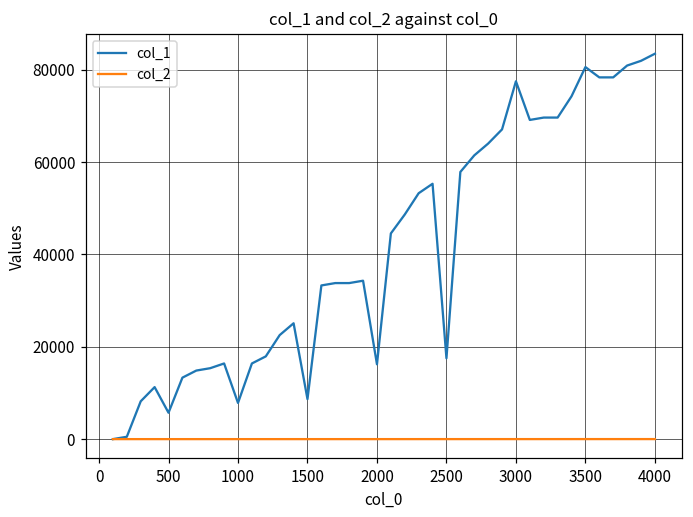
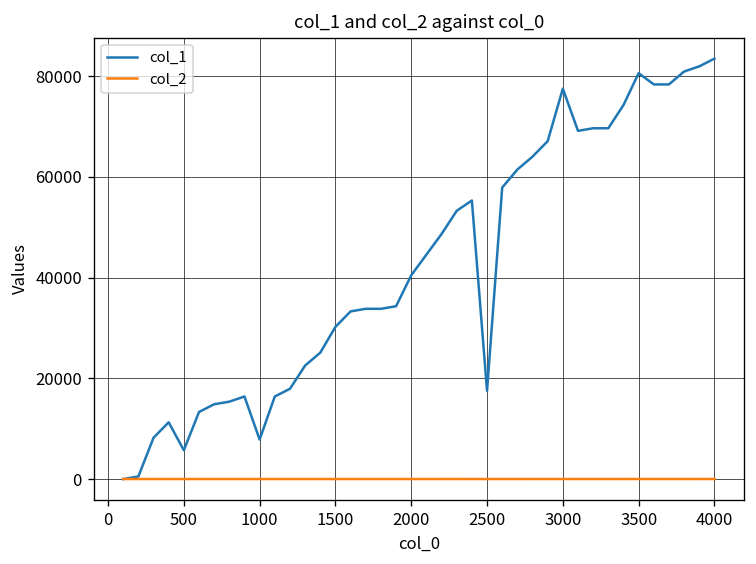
  {
    "col_1": {
      "500": 6000,
      "1000": 8000,
-     "1500": 9000,
-     "2000": 16000,
+     "1500": 30000,
+     "2000": 40000,
      "2500": 18000,
      "3000": 77000,
      "3500": 81000,
      "4000": 83000
    },
    "col_2": {
      "500": 0,
      "1000": 0,
      "1500": 0,
      "2000": 0,
      "2500": 0,
      "3000": 0,
      "3500": 0,
      "4000": 0
    }
  }
